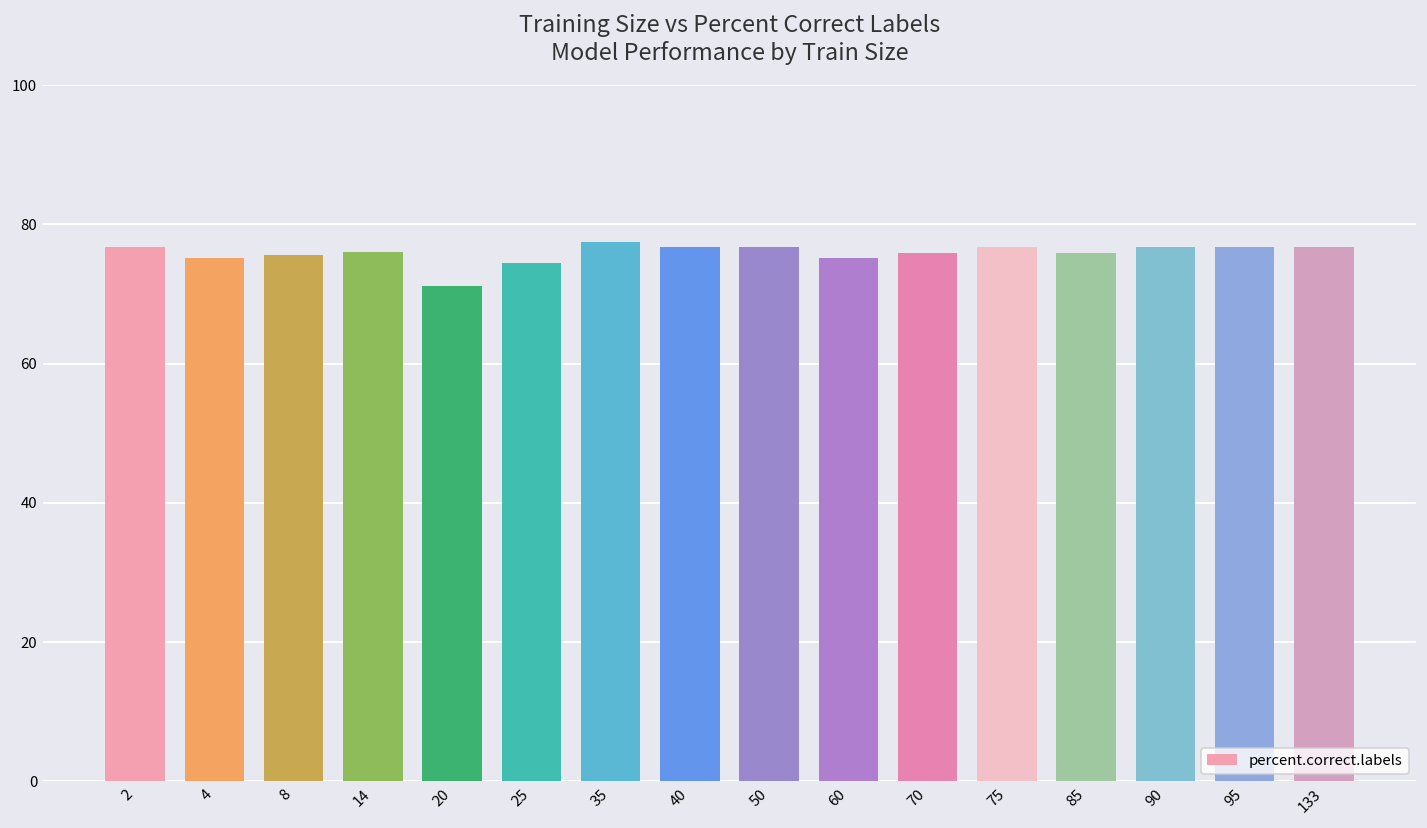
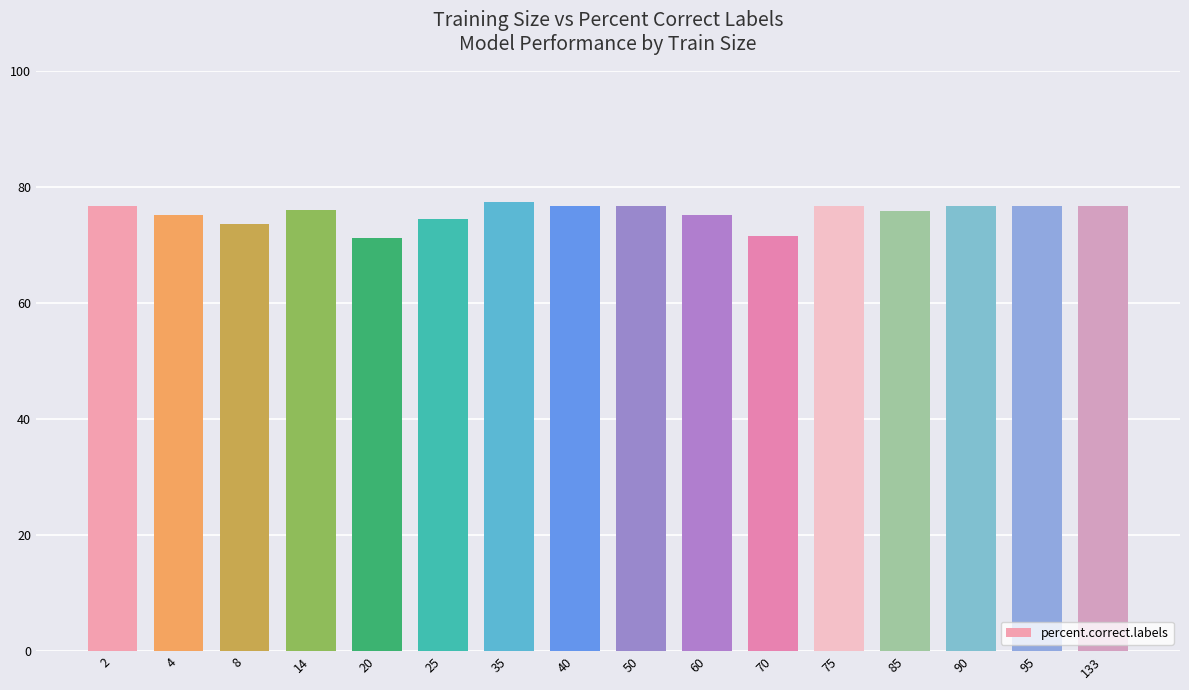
  {
    "2": 77,
    "4": 75,
-   "8": 76,
+   "8": 74,
    "14": 76,
    "20": 71,
    "25": 74,
    "35": 77,
    "40": 77,
    "50": 77,
    "60": 75,
-   "70": 76,
+   "70": 72,
    "75": 77,
    "85": 76,
    "90": 77,
    "95": 77,
    "133": 77
  }
